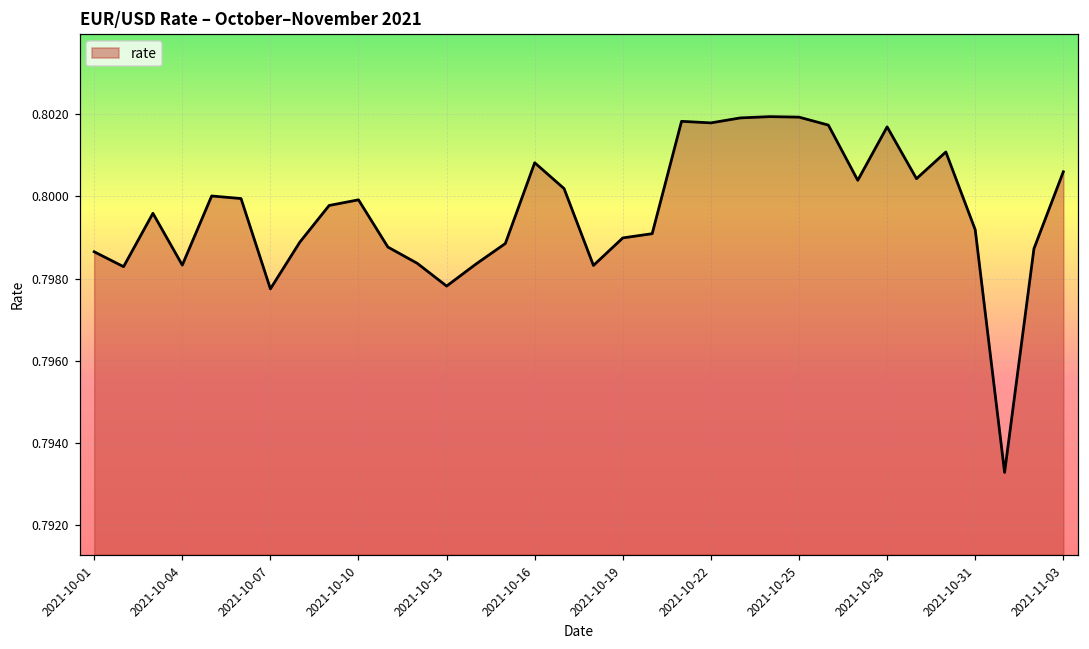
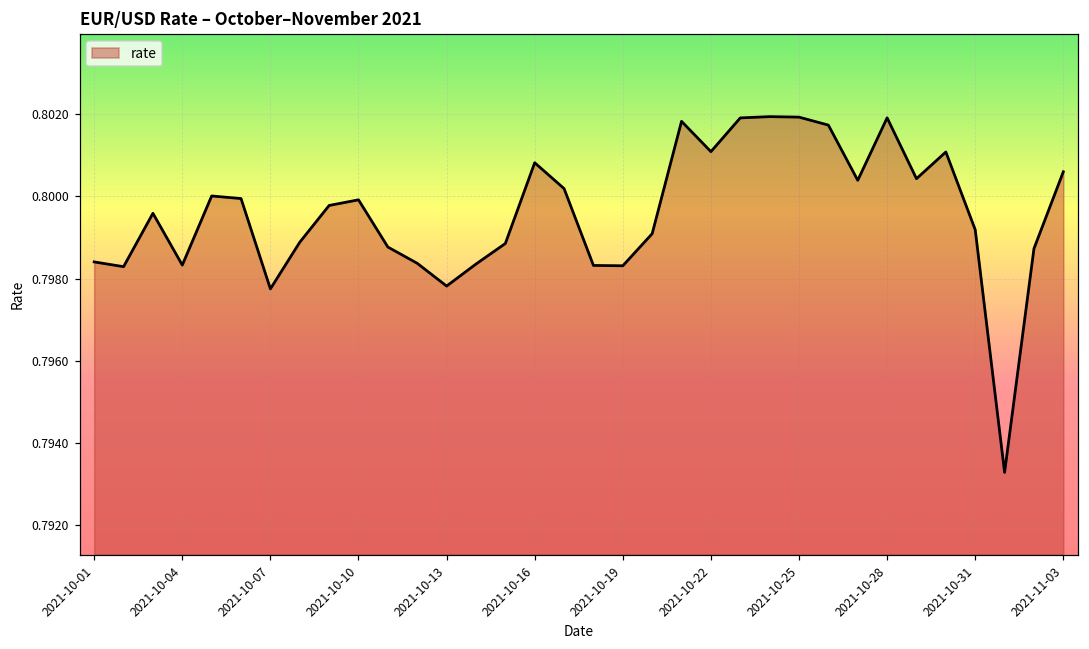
  {
-   "2021-10-01": 0.7987,
+   "2021-10-01": 0.7984,
    "2021-10-04": 0.7983,
    "2021-10-07": 0.7978,
    "2021-10-10": 0.7999,
    "2021-10-13": 0.7978,
    "2021-10-16": 0.8008,
-   "2021-10-19": 0.7990,
-   "2021-10-22": 0.8018,
+   "2021-10-19": 0.7983,
+   "2021-10-22": 0.8011,
    "2021-10-25": 0.8019,
-   "2021-10-28": 0.8017,
+   "2021-10-28": 0.8019,
    "2021-10-31": 0.7992,
    "2021-11-03": 0.8006
  }
